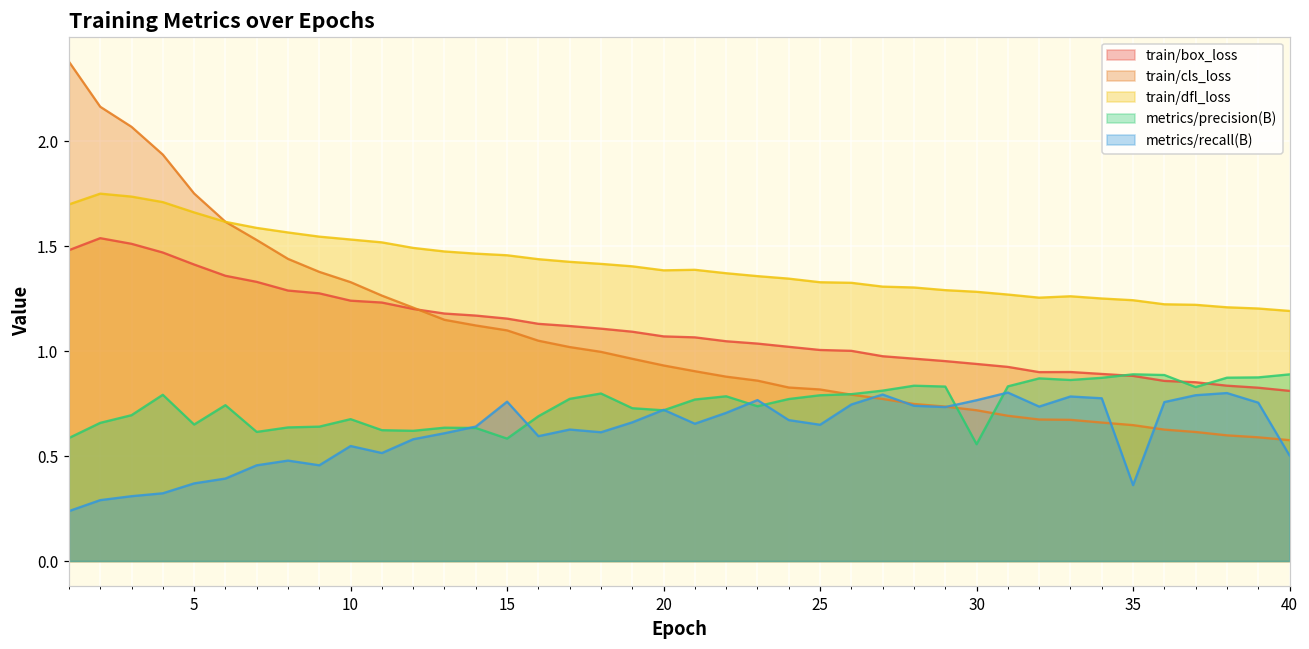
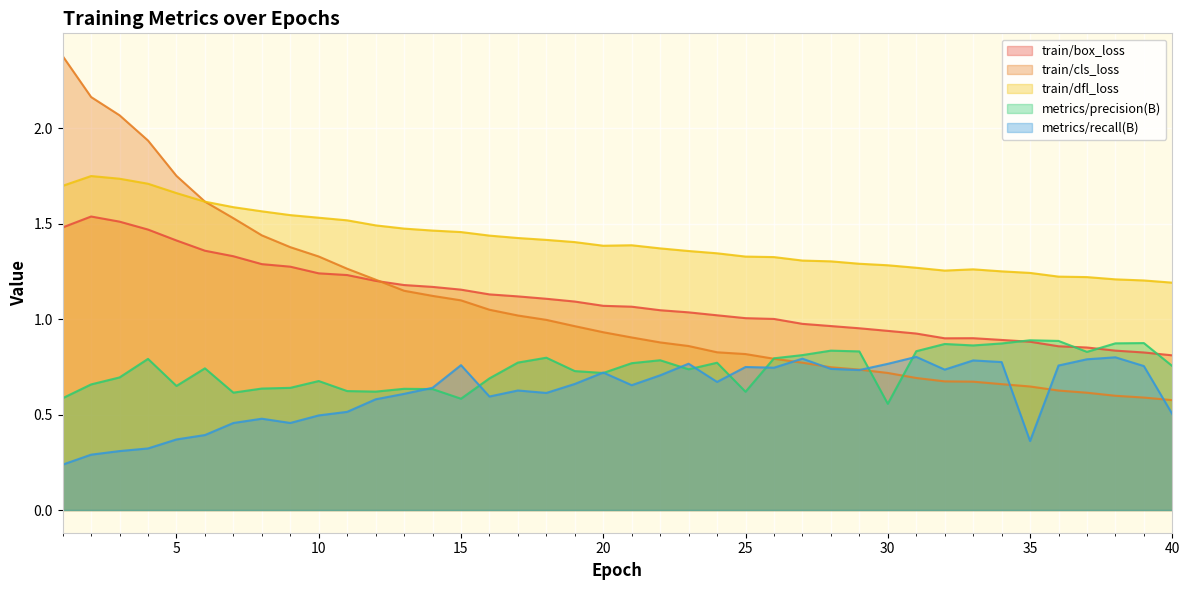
  {
    "metrics/precision(B)": {
      "5": 0.65,
      "10": 0.68,
      "15": 0.58,
-     "25": 0.79,
+     "25": 0.62,
      "30": 0.56,
-     "40": 0.89
+     "40": 0.75
    },
    "metrics/recall(B)": {
      "5": 0.37,
-     "10": 0.55,
+     "10": 0.50,
      "15": 0.76,
-     "25": 0.65,
+     "25": 0.75,
      "30": 0.77,
      "35": 0.36,
      "40": 0.50
    }
  }
